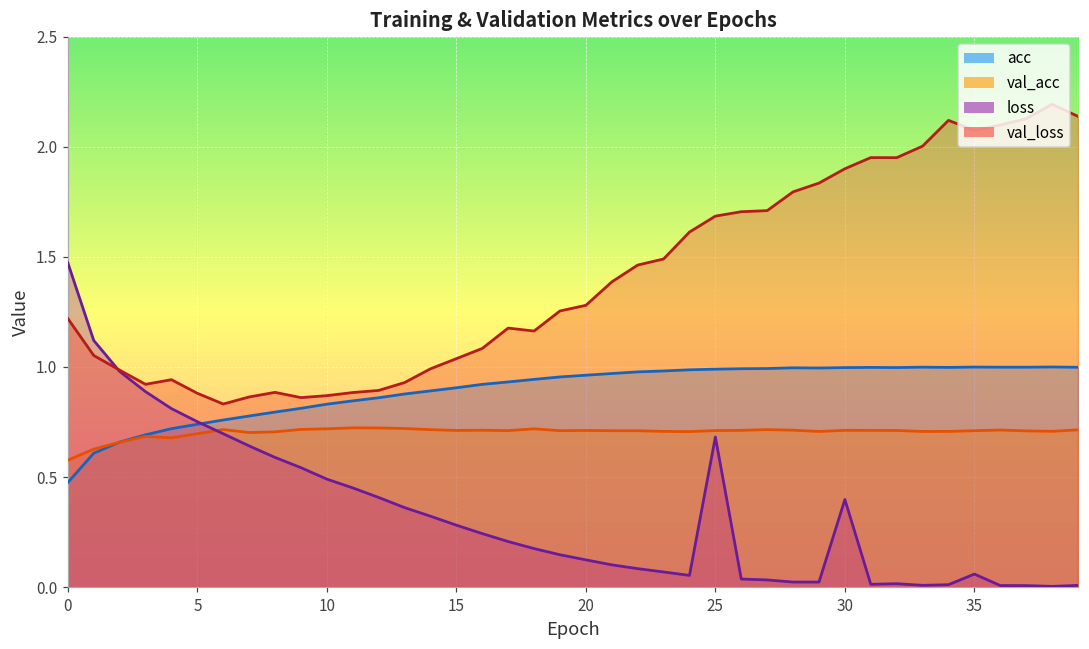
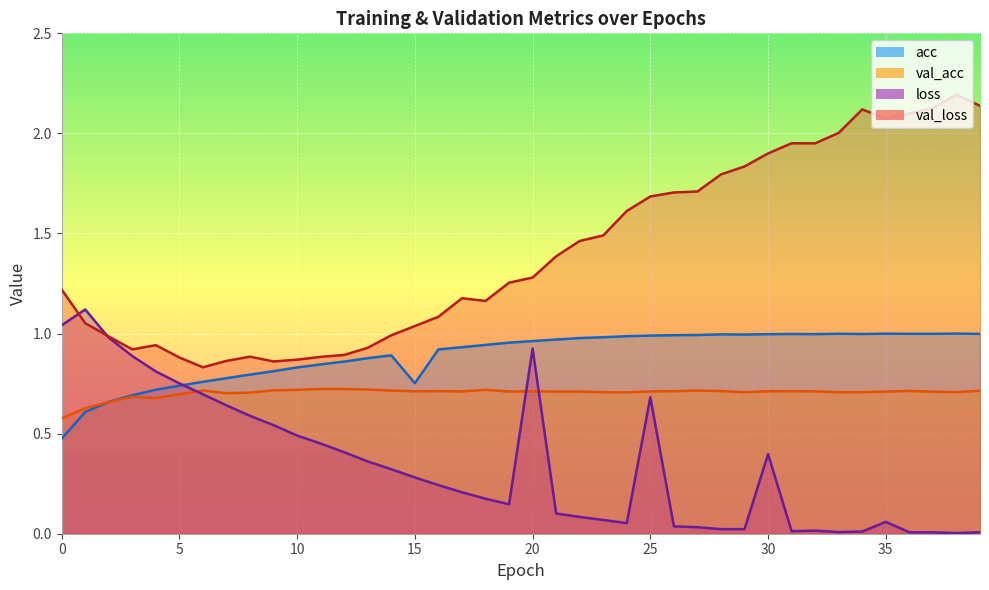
  {
    "acc": {
      "0": 0.47,
      "10": 0.83,
-     "15": 0.91,
+     "15": 0.75,
      "20": 0.96,
      "25": 0.99,
      "30": 1.00,
      "35": 1.00
    },
    "loss": {
-     "0": 1.47,
+     "0": 1.04,
      "10": 0.49,
      "15": 0.28,
-     "20": 0.12,
+     "20": 0.93,
      "25": 0.68,
      "30": 0.40,
      "35": 0.06
    }
  }
